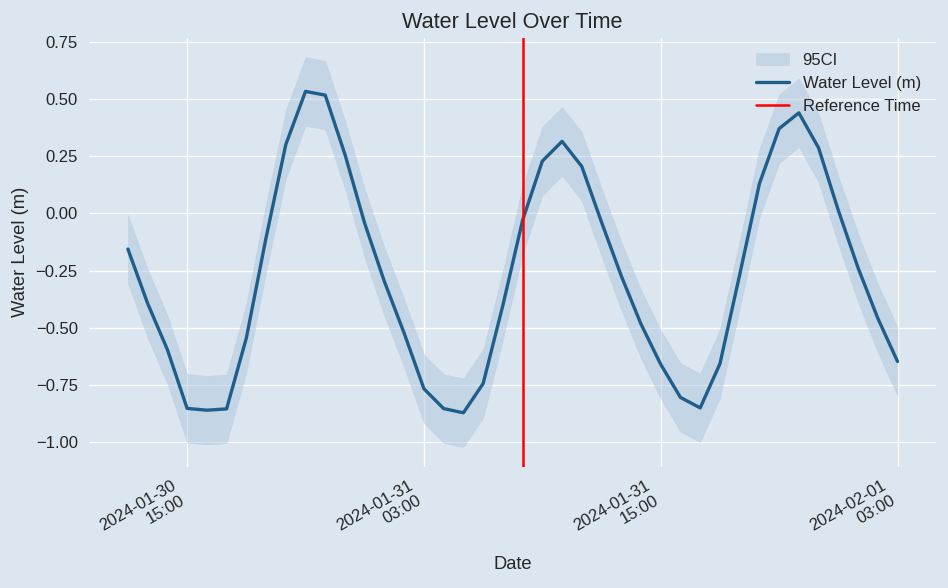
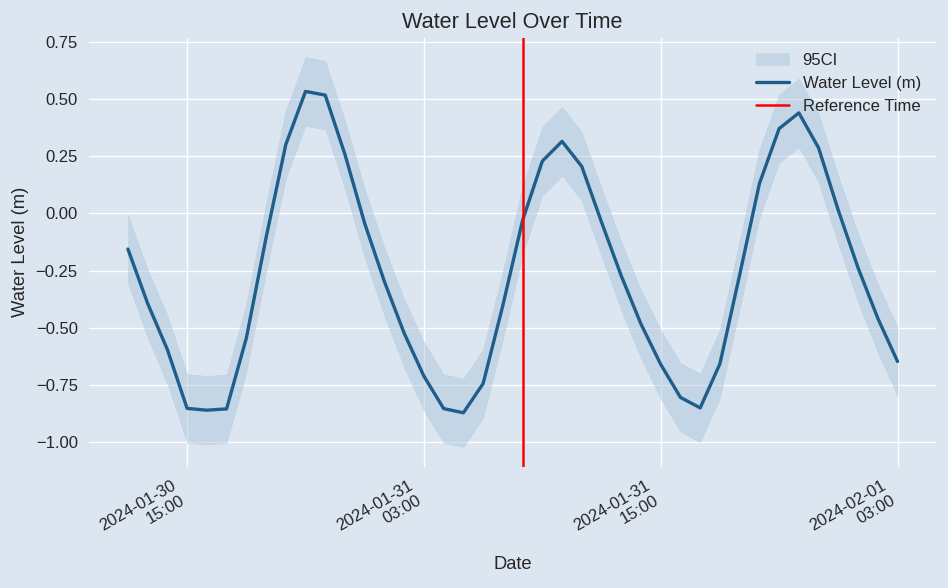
  {
    "Water Level (m)": {
      "2024-01-30 15:00": -0.85,
-     "2024-01-31 03:00": -0.77,
+     "2024-01-31 03:00": -0.71,
      "2024-01-31 15:00": -0.66,
      "2024-02-01 03:00": -0.65
    }
  }
